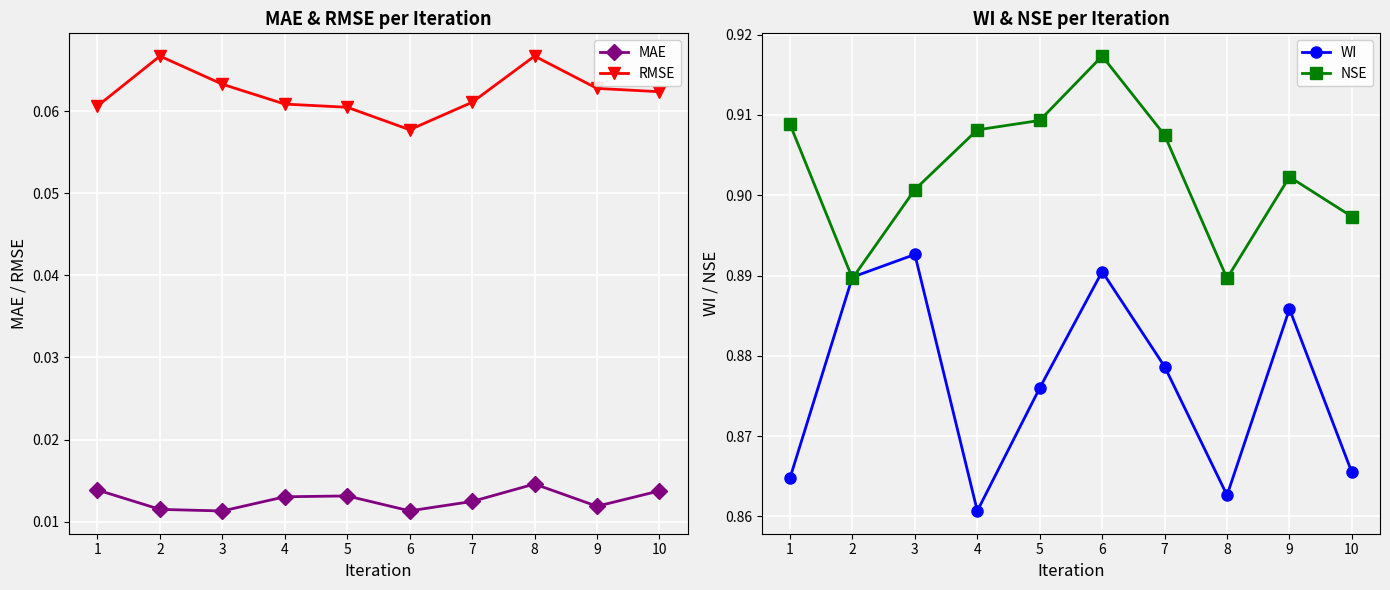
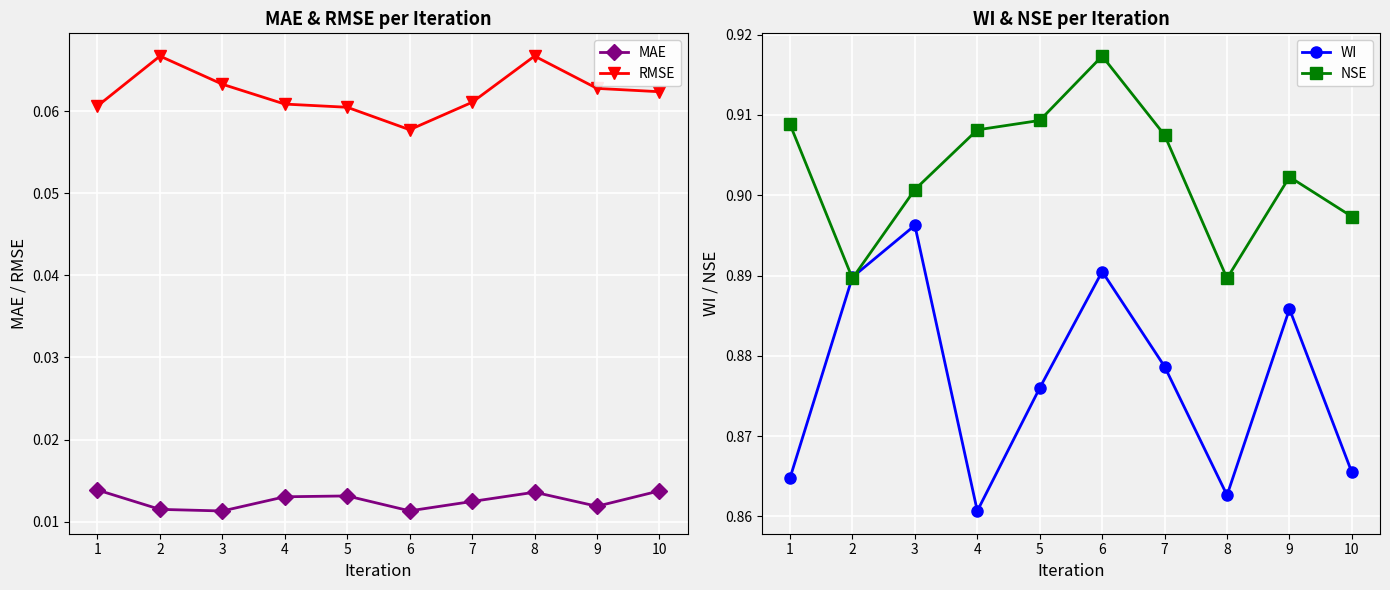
  {
    "MAE & RMSE per Iteration": {
      "MAE": {
        "1": 0.014,
        "2": 0.011,
        "3": 0.011,
        "4": 0.013,
        "5": 0.013,
        "6": 0.011,
        "7": 0.012,
-       "8": 0.015,
+       "8": 0.014,
        "9": 0.012,
        "10": 0.014
      },
      "RMSE": {
        "1": 0.061,
        "2": 0.067,
        "3": 0.063,
        "4": 0.061,
        "5": 0.060,
        "6": 0.058,
        "7": 0.061,
        "8": 0.067,
        "9": 0.063,
        "10": 0.062
      }
    },
    "WI & NSE per Iteration": {
      "WI": {
        "1": 0.865,
-       "3": 0.893,
+       "3": 0.896,
        "4": 0.861,
        "5": 0.876,
        "6": 0.890,
        "7": 0.879,
        "8": 0.863,
        "9": 0.886,
        "10": 0.865
      },
      "NSE": {
        "1": 0.909,
        "3": 0.901,
        "4": 0.908,
        "5": 0.909,
        "6": 0.917,
        "7": 0.907,
        "8": 0.890,
        "9": 0.902,
        "10": 0.897
      }
    }
  }
